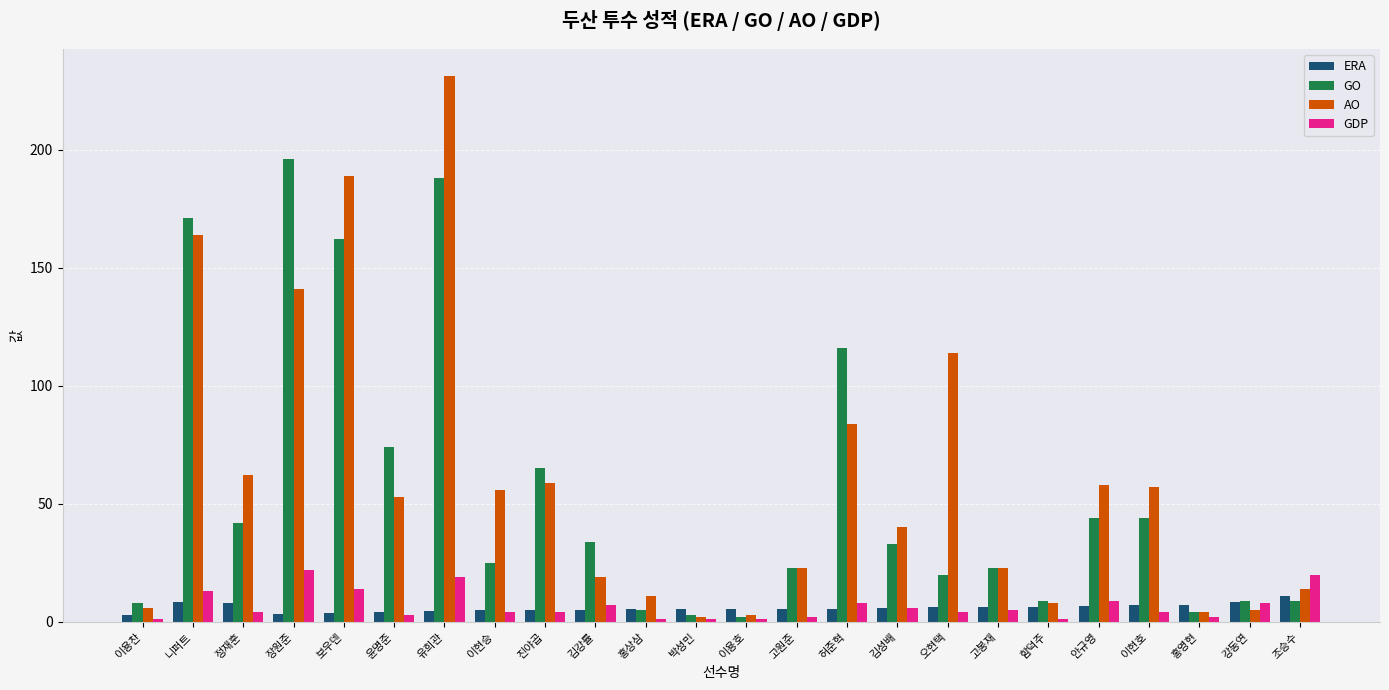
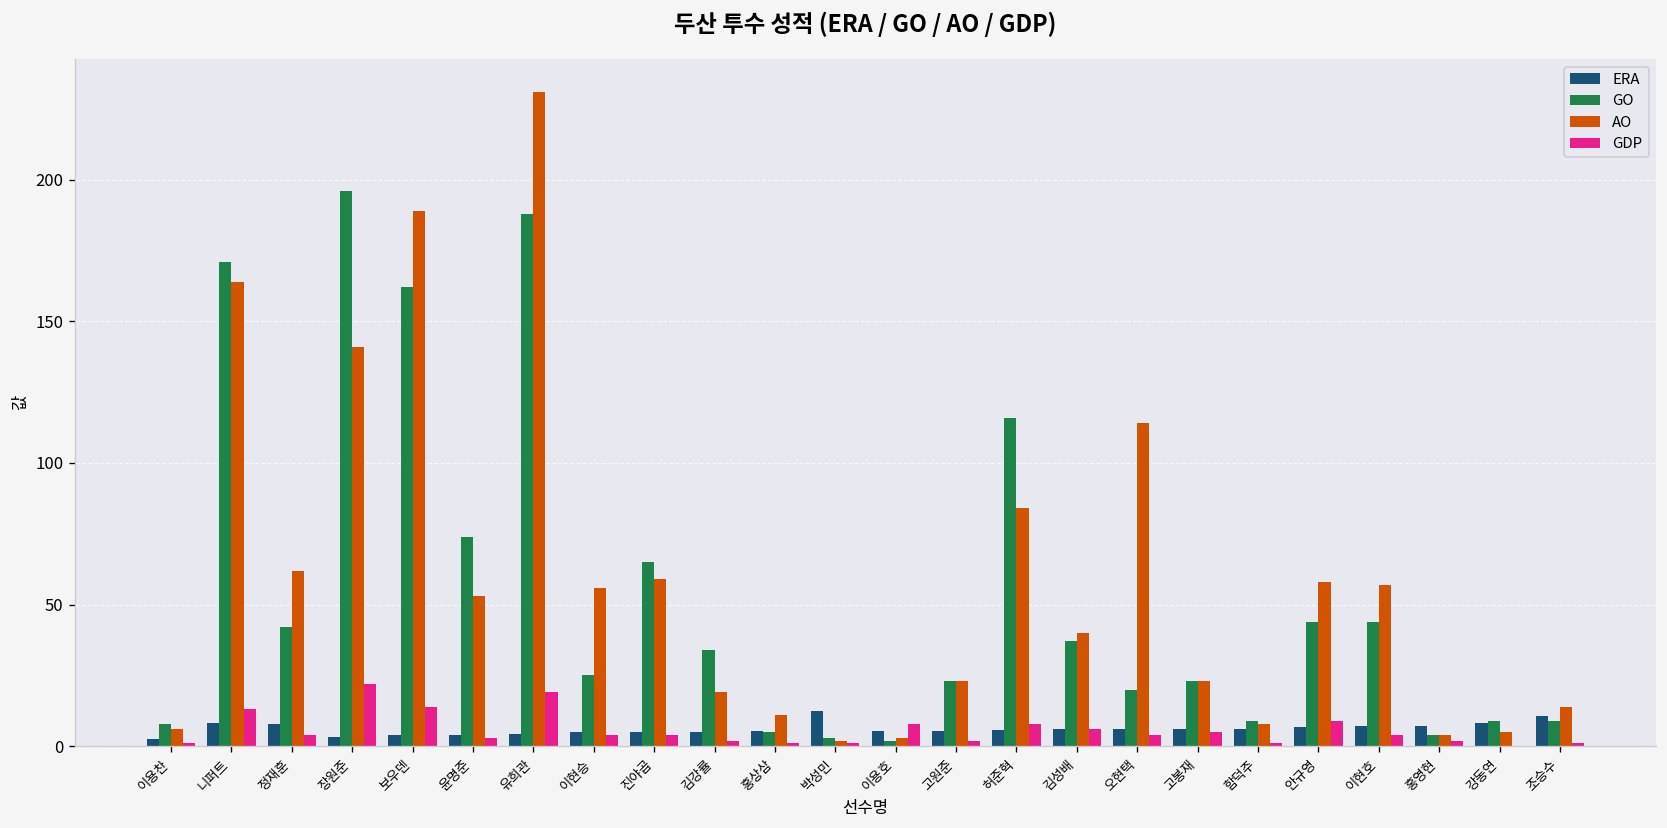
  {
    "ERA": {
      "이용찬": 3,
      "니퍼트": 8,
      "정재훈": 8,
      "장원준": 3,
      "보우덴": 4,
      "윤명준": 4,
      "유희관": 4,
      "이현승": 5,
      "진야곱": 5,
      "김강률": 5,
      "홍상삼": 5,
-     "박성민": 5,
+     "박성민": 13,
      "이용호": 5,
      "고원준": 5,
      "허준혁": 6,
      "김성배": 6,
      "오현택": 6,
      "고봉재": 6,
      "함덕주": 6,
      "안규영": 7,
      "이현호": 7,
      "홍영현": 7,
      "강동연": 8,
      "조승수": 11
    },
    "GO": {
      "이용찬": 8,
      "니퍼트": 171,
      "정재훈": 42,
      "장원준": 196,
      "보우덴": 162,
      "윤명준": 74,
      "유희관": 188,
      "이현승": 25,
      "진야곱": 65,
      "김강률": 34,
      "홍상삼": 5,
      "박성민": 3,
      "이용호": 2,
      "고원준": 23,
      "허준혁": 116,
-     "김성배": 33,
+     "김성배": 37,
      "오현택": 20,
      "고봉재": 23,
      "함덕주": 9,
      "안규영": 44,
      "이현호": 44,
      "홍영현": 4,
      "강동연": 9,
      "조승수": 9
    },
    "AO": {
      "이용찬": 6,
      "니퍼트": 164,
      "정재훈": 62,
      "장원준": 141,
      "보우덴": 189,
      "윤명준": 53,
      "유희관": 231,
      "이현승": 56,
      "진야곱": 59,
      "김강률": 19,
      "홍상삼": 11,
      "박성민": 2,
      "이용호": 3,
      "고원준": 23,
      "허준혁": 84,
      "김성배": 40,
      "오현택": 114,
      "고봉재": 23,
      "함덕주": 8,
      "안규영": 58,
      "이현호": 57,
      "홍영현": 4,
      "강동연": 5,
      "조승수": 14
    },
    "GDP": {
      "니퍼트": 13,
      "정재훈": 4,
      "장원준": 22,
      "보우덴": 14,
      "윤명준": 3,
      "유희관": 19,
      "이현승": 4,
      "진야곱": 4,
-     "김강률": 7,
-     "이용호": 1,
+     "김강률": 2,
+     "이용호": 8,
      "고원준": 2,
      "허준혁": 8,
      "김성배": 6,
      "오현택": 4,
      "고봉재": 5,
      "안규영": 9,
      "이현호": 4,
      "홍영현": 2,
-     "강동연": 8,
-     "조승수": 20
+     "강동연": 0,
+     "조승수": 1
    }
  }
